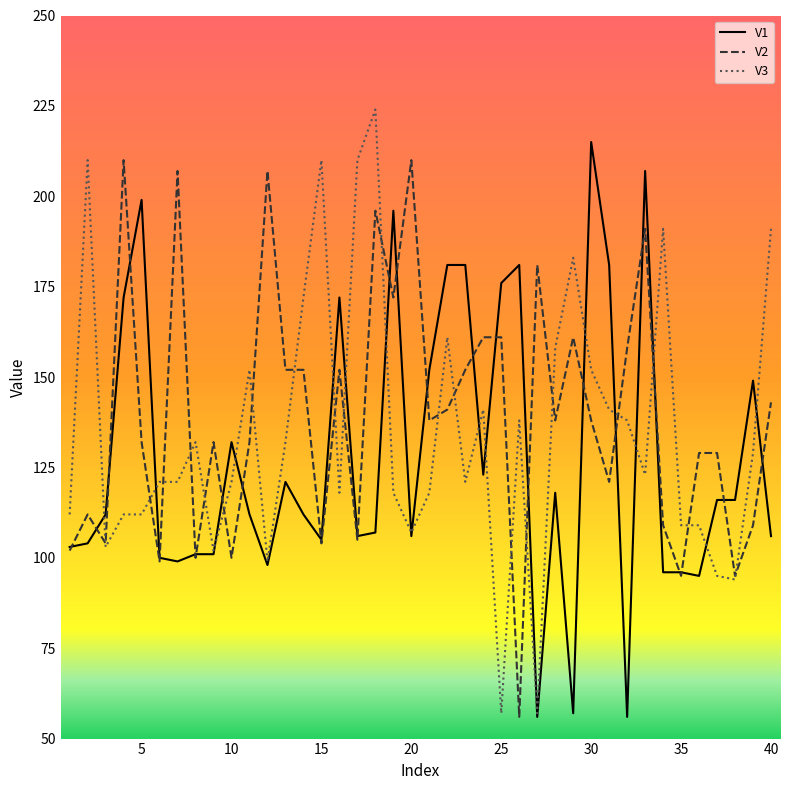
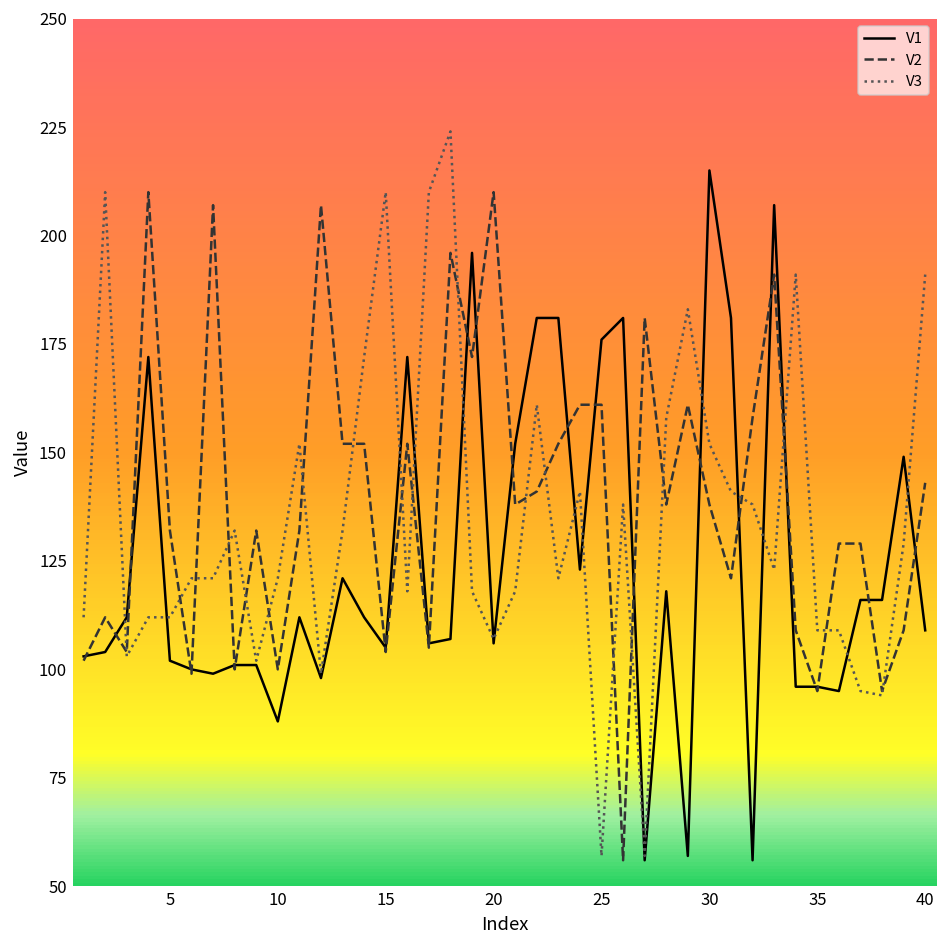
  {
    "V1": {
-     "5": 199,
-     "10": 132,
+     "5": 102,
+     "10": 88,
      "15": 105,
      "20": 106,
      "25": 176,
      "30": 215,
      "35": 96,
-     "40": 106
+     "40": 109
    }
  }
